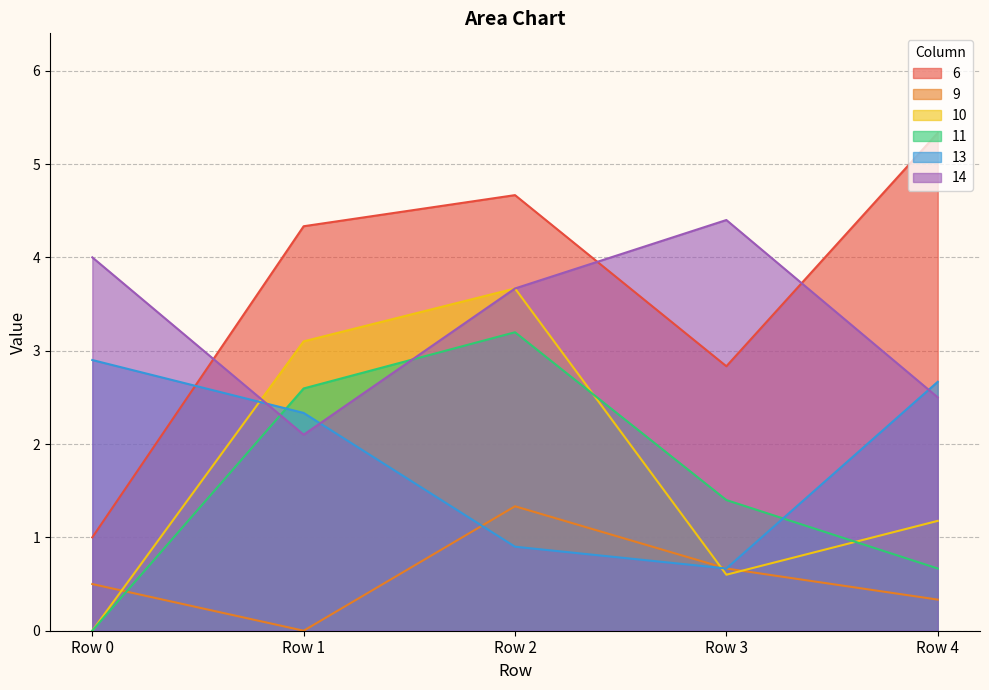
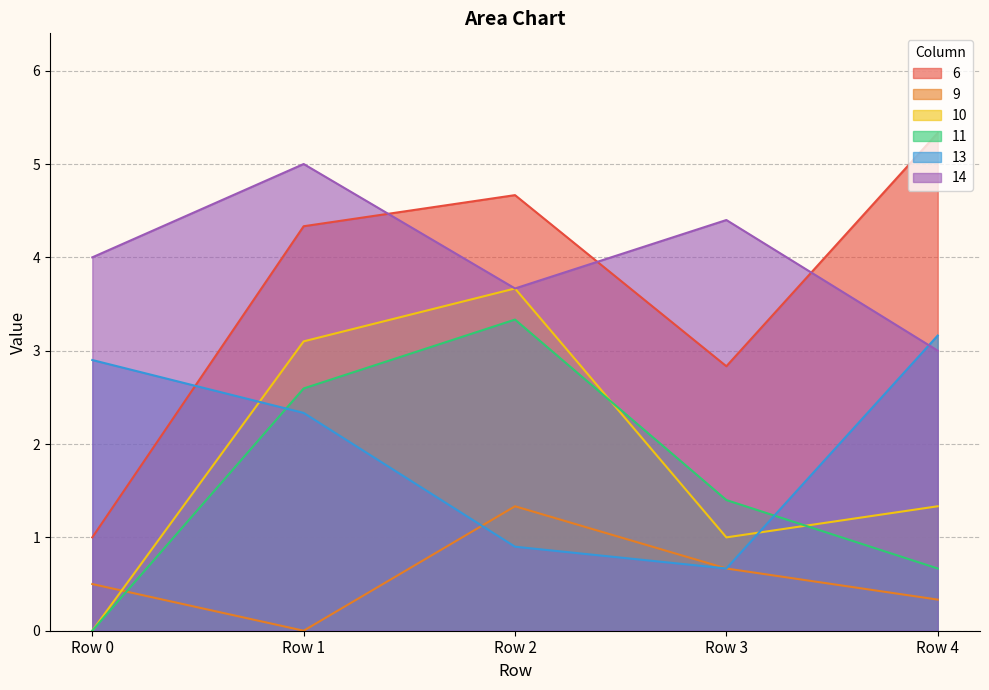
  {
    "10": {
      "Row 1": 3.1,
-     "Row 3": 0.6,
-     "Row 4": 1.2
+     "Row 3": 1.0,
+     "Row 4": 1.3
    },
    "11": {
      "Row 1": 2.6,
-     "Row 2": 3.2,
+     "Row 2": 3.3,
      "Row 3": 1.4,
      "Row 4": 0.7
    },
    "13": {
      "Row 0": 2.9,
      "Row 1": 2.3,
      "Row 2": 0.9,
-     "Row 4": 2.7
+     "Row 4": 3.2
    },
    "14": {
      "Row 0": 4.0,
-     "Row 1": 2.1,
+     "Row 1": 5.0,
      "Row 3": 4.4,
-     "Row 4": 2.5
+     "Row 4": 3.0
    }
  }
